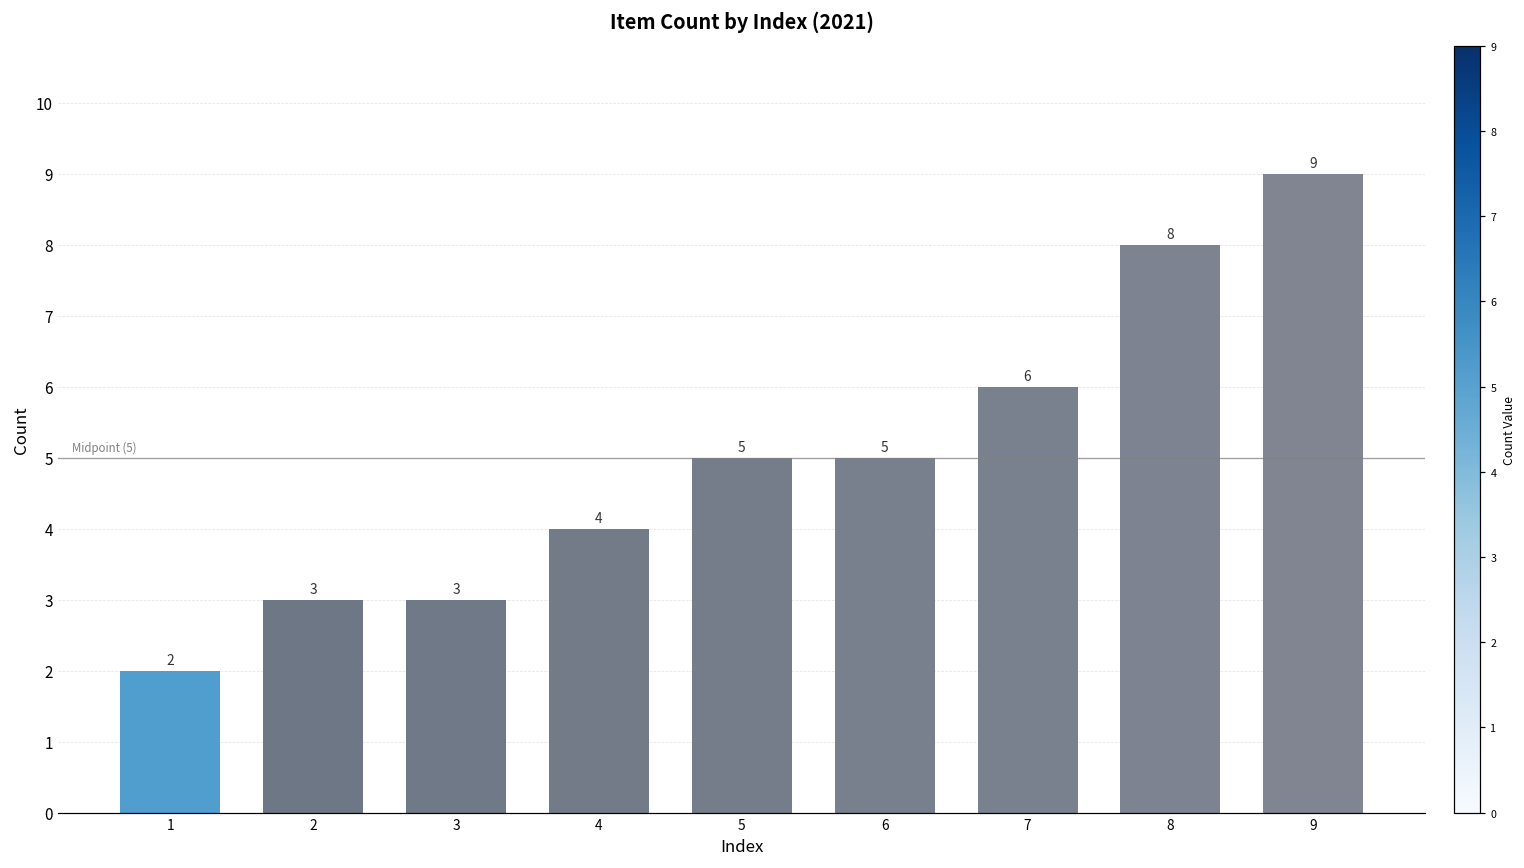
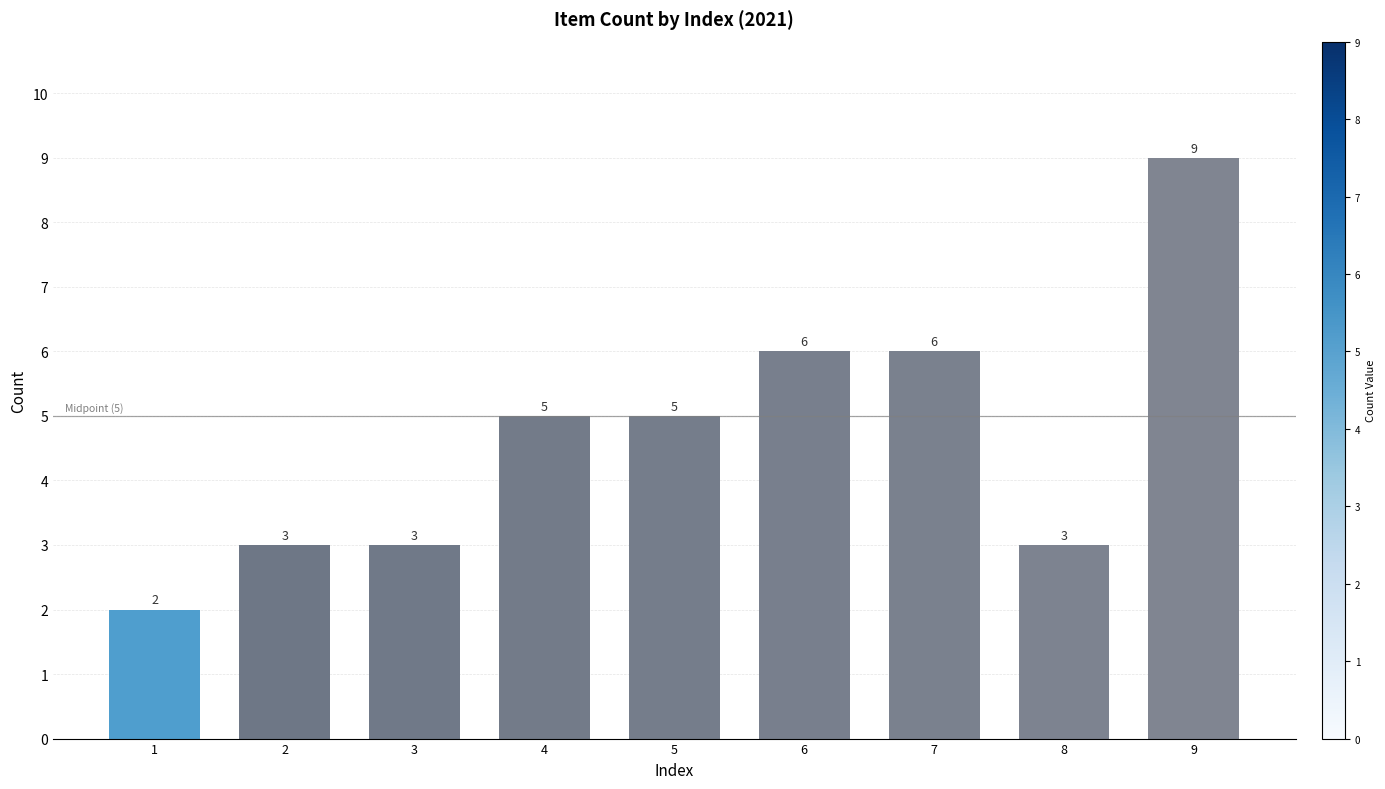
  {
    "1": 2,
    "2": 3,
    "3": 3,
-   "4": 4,
+   "4": 5,
    "5": 5,
-   "6": 5,
+   "6": 6,
    "7": 6,
-   "8": 8,
+   "8": 3,
    "9": 9
  }
